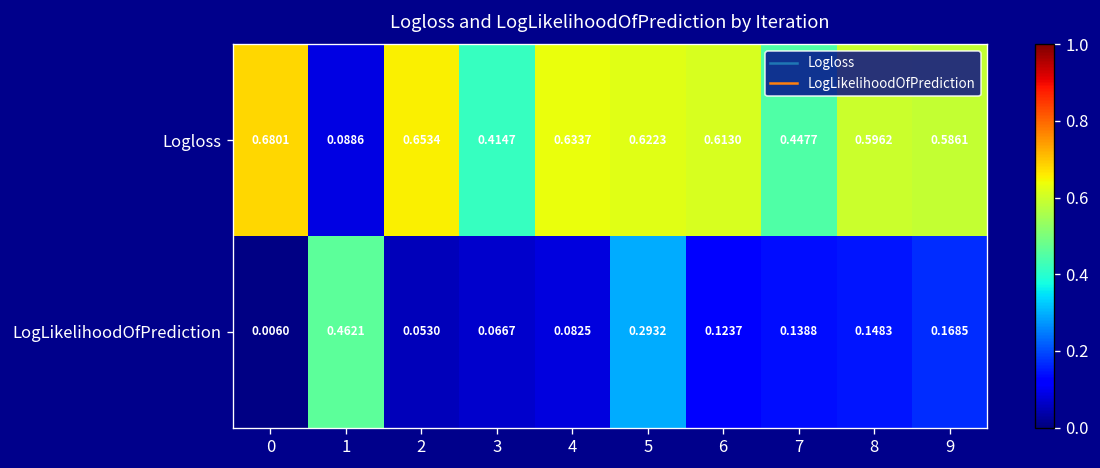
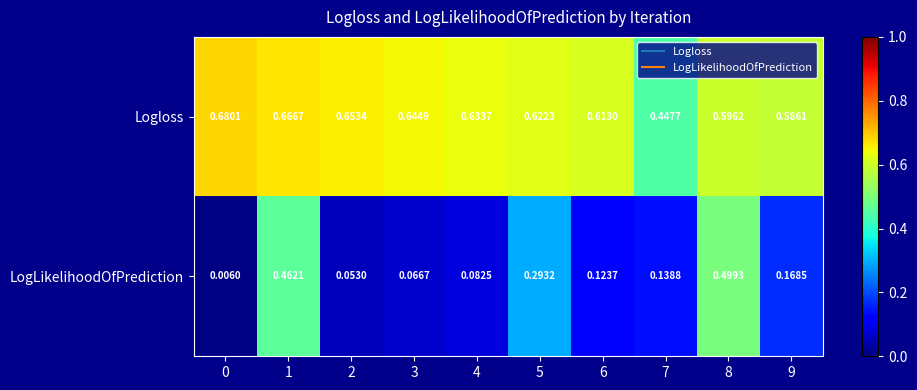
  {
    "Logloss": {
      "0": 0.6801,
-     "1": 0.0886,
+     "1": 0.6667,
      "2": 0.6534,
-     "3": 0.4147,
+     "3": 0.6449,
      "4": 0.6337,
      "5": 0.6223,
      "6": 0.6130,
      "7": 0.4477,
      "8": 0.5962,
      "9": 0.5861
    },
    "LogLikelihoodOfPrediction": {
      "0": 0.0060,
      "1": 0.4621,
      "2": 0.0530,
      "3": 0.0667,
      "4": 0.0825,
      "5": 0.2932,
      "6": 0.1237,
      "7": 0.1388,
-     "8": 0.1483,
+     "8": 0.4993,
      "9": 0.1685
    }
  }
